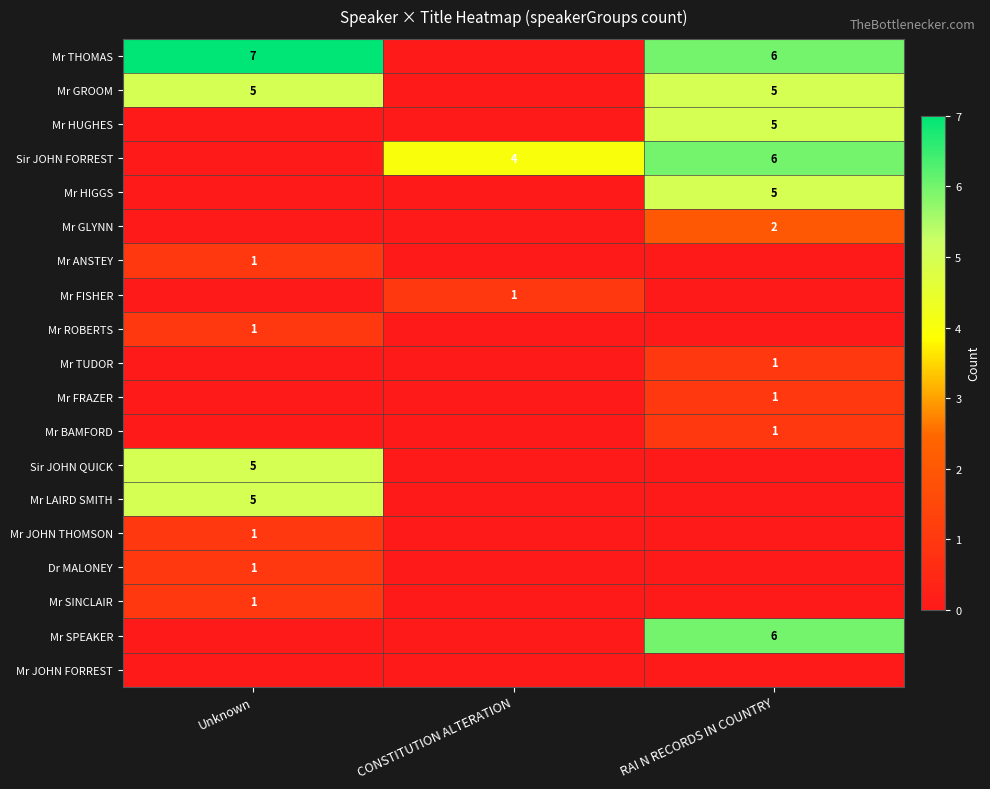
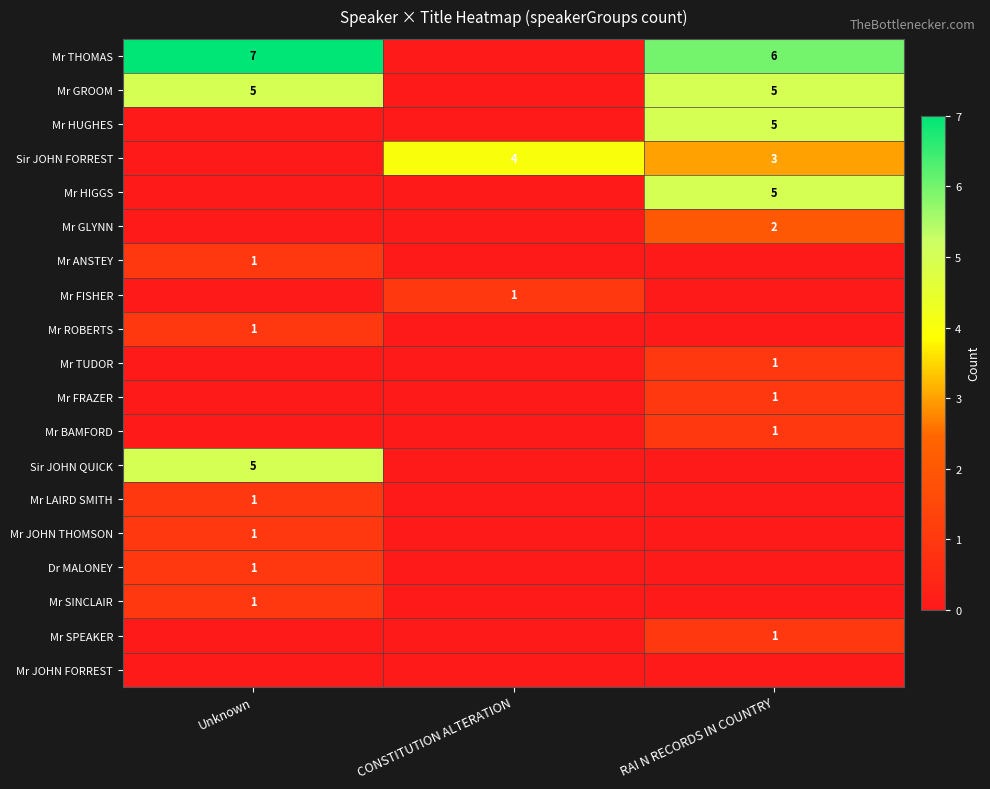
  {
    "Mr THOMAS": {
      "Unknown": 7,
      "RAI N RECORDS IN COUNTRY": 6
    },
    "Mr GROOM": {
      "Unknown": 5,
      "RAI N RECORDS IN COUNTRY": 5
    },
    "Mr HUGHES": {
      "RAI N RECORDS IN COUNTRY": 5
    },
    "Sir JOHN FORREST": {
      "CONSTITUTION ALTERATION": 4,
-     "RAI N RECORDS IN COUNTRY": 6
+     "RAI N RECORDS IN COUNTRY": 3
    },
    "Mr HIGGS": {
      "RAI N RECORDS IN COUNTRY": 5
    },
    "Mr GLYNN": {
      "RAI N RECORDS IN COUNTRY": 2
    },
    "Mr ANSTEY": {
      "Unknown": 1
    },
    "Mr FISHER": {
      "CONSTITUTION ALTERATION": 1
    },
    "Mr ROBERTS": {
      "Unknown": 1
    },
    "Mr TUDOR": {
      "RAI N RECORDS IN COUNTRY": 1
    },
    "Mr FRAZER": {
      "RAI N RECORDS IN COUNTRY": 1
    },
    "Mr BAMFORD": {
      "RAI N RECORDS IN COUNTRY": 1
    },
    "Sir JOHN QUICK": {
      "Unknown": 5
    },
    "Mr LAIRD SMITH": {
-     "Unknown": 5
+     "Unknown": 1
    },
    "Mr JOHN THOMSON": {
      "Unknown": 1
    },
    "Dr MALONEY": {
      "Unknown": 1
    },
    "Mr SINCLAIR": {
      "Unknown": 1
    },
    "Mr SPEAKER": {
-     "RAI N RECORDS IN COUNTRY": 6
+     "RAI N RECORDS IN COUNTRY": 1
    }
  }
